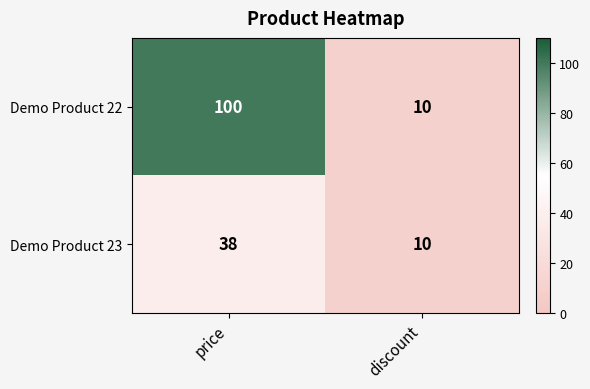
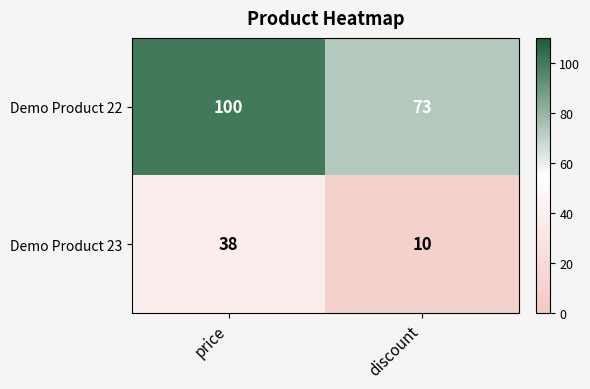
  {
    "Demo Product 22": {
      "price": 100,
-     "discount": 10
+     "discount": 73
    },
    "Demo Product 23": {
      "price": 38,
      "discount": 10
    }
  }
